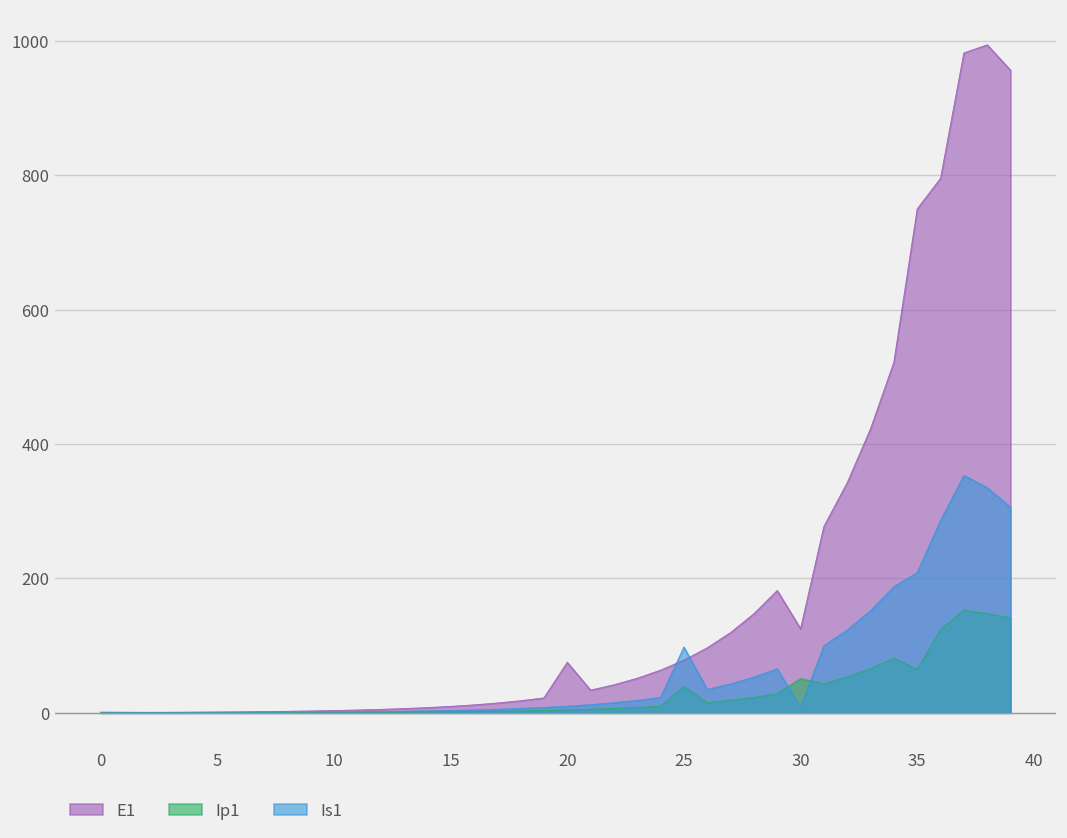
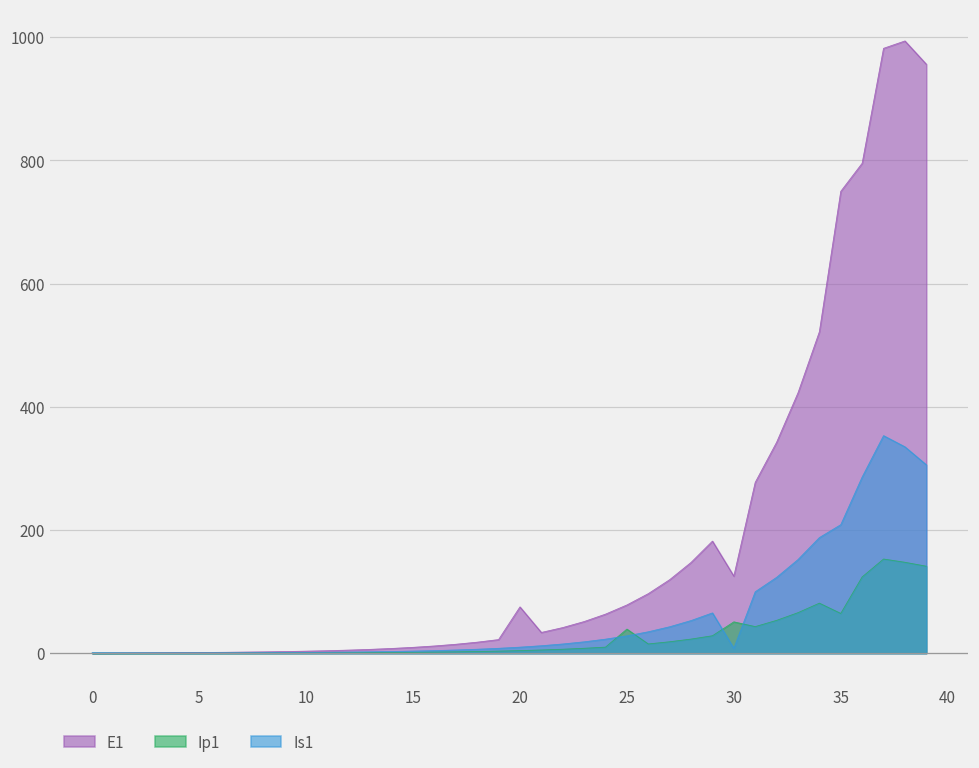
  {
    "E1": {
      "15": 10,
      "20": 80,
      "25": 80,
      "30": 130,
      "35": 750
    },
    "Ip1": {
      "20": 0,
      "25": 40,
      "30": 50,
      "35": 60
    },
    "Is1": {
      "20": 10,
-     "25": 100,
+     "25": 30,
      "30": 10,
      "35": 210
    }
  }
